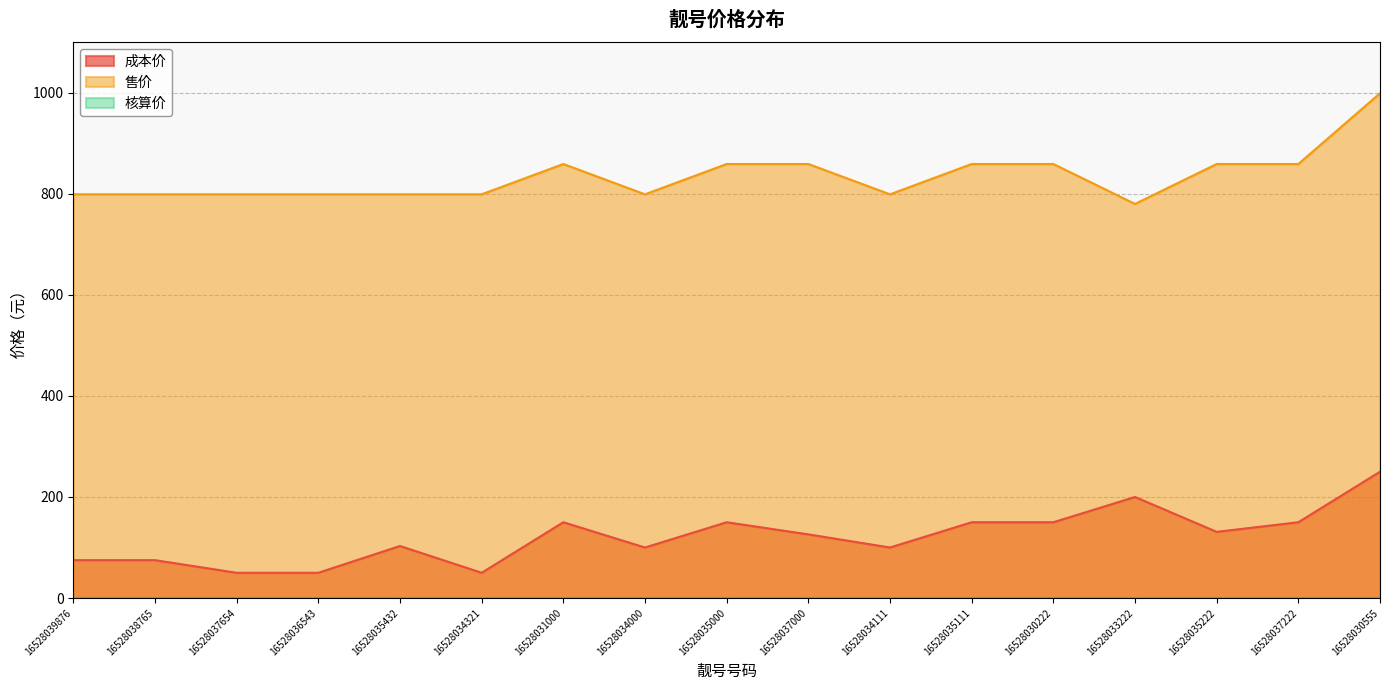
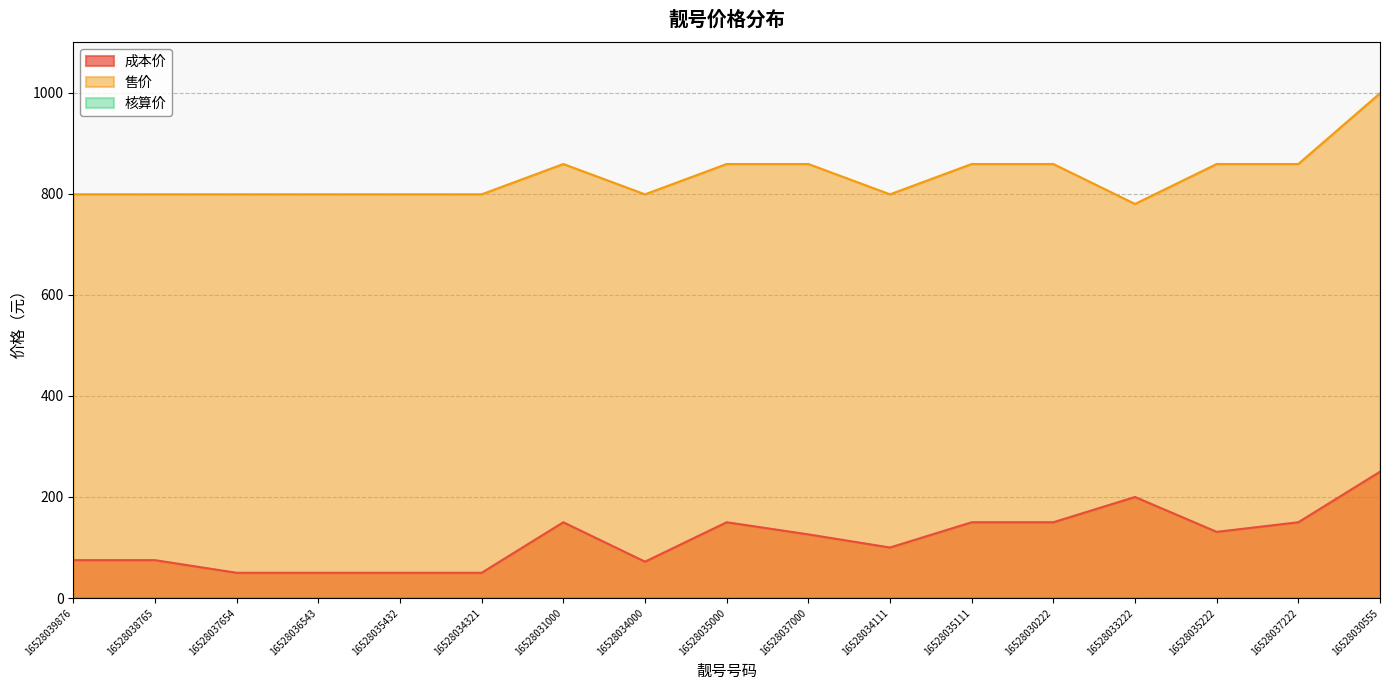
  {
    "成本价": {
      "16528039876": 80,
      "16528038765": 80,
      "16528037654": 50,
      "16528036543": 50,
-     "16528035432": 100,
+     "16528035432": 50,
      "16528034321": 50,
      "16528031000": 150,
-     "16528034000": 100,
+     "16528034000": 70,
      "16528035000": 150,
      "16528037000": 130,
      "16528034111": 100,
      "16528035111": 150,
      "16528030222": 150,
      "16528033222": 200,
      "16528035222": 130,
      "16528037222": 150,
      "16528030555": 250
    },
    "售价": {
      "16528039876": 800,
      "16528038765": 800,
      "16528037654": 800,
      "16528036543": 800,
      "16528035432": 800,
      "16528034321": 800,
      "16528031000": 860,
      "16528034000": 800,
      "16528035000": 860,
      "16528037000": 860,
      "16528034111": 800,
      "16528035111": 860,
      "16528030222": 860,
      "16528033222": 780,
      "16528035222": 860,
      "16528037222": 860,
      "16528030555": 1000
    },
    "核算价": {
      "16528039876": 0,
      "16528038765": 0,
      "16528037654": 0,
      "16528036543": 0,
      "16528035432": 0,
      "16528034321": 0,
      "16528031000": 0,
      "16528034000": 0,
      "16528035000": 0,
      "16528037000": 0,
      "16528034111": 0,
      "16528035111": 0,
      "16528030222": 0,
      "16528033222": 0,
      "16528035222": 0,
      "16528037222": 0,
      "16528030555": 0
    }
  }
